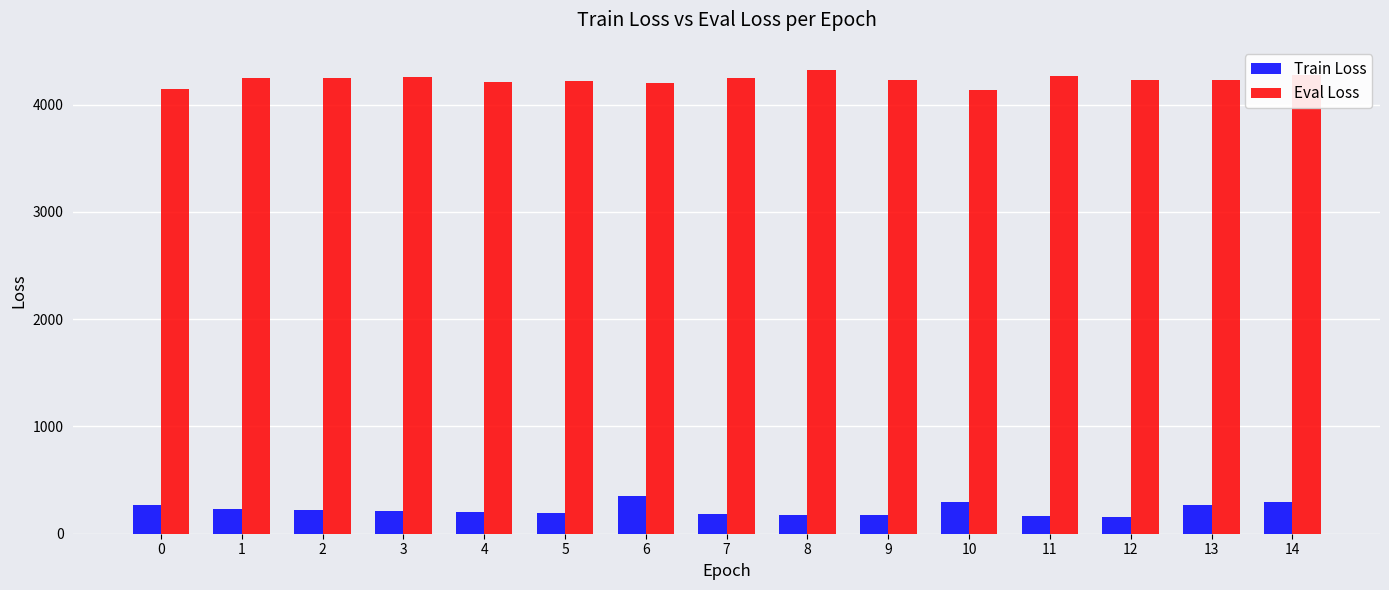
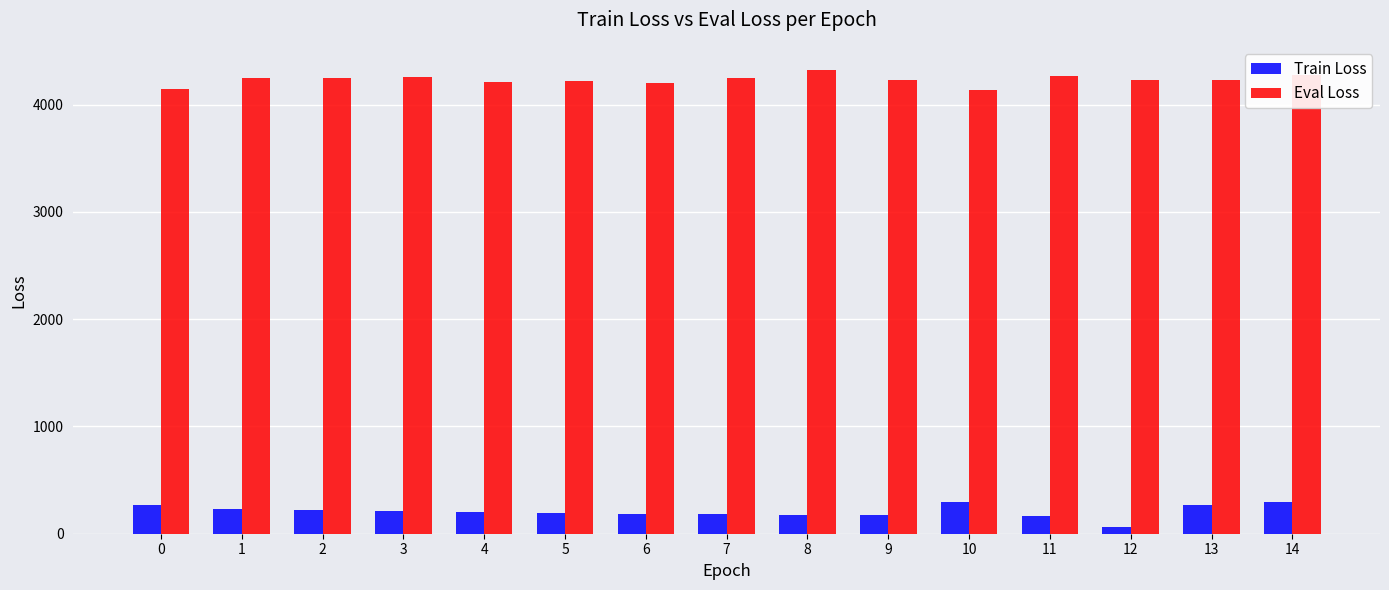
  {
    "Train Loss": {
      "0": 270,
      "1": 230,
      "2": 220,
      "3": 210,
      "4": 200,
      "5": 190,
-     "6": 350,
+     "6": 190,
      "7": 180,
      "8": 180,
      "9": 170,
      "10": 290,
      "11": 160,
-     "12": 160,
+     "12": 60,
      "13": 270,
      "14": 300
    },
    "Eval Loss": {
      "0": 4150,
      "1": 4250,
      "2": 4240,
      "3": 4250,
      "4": 4210,
      "5": 4220,
      "6": 4200,
      "7": 4250,
      "8": 4320,
      "9": 4230,
      "10": 4140,
      "11": 4260,
      "12": 4230,
      "13": 4230
    }
  }
